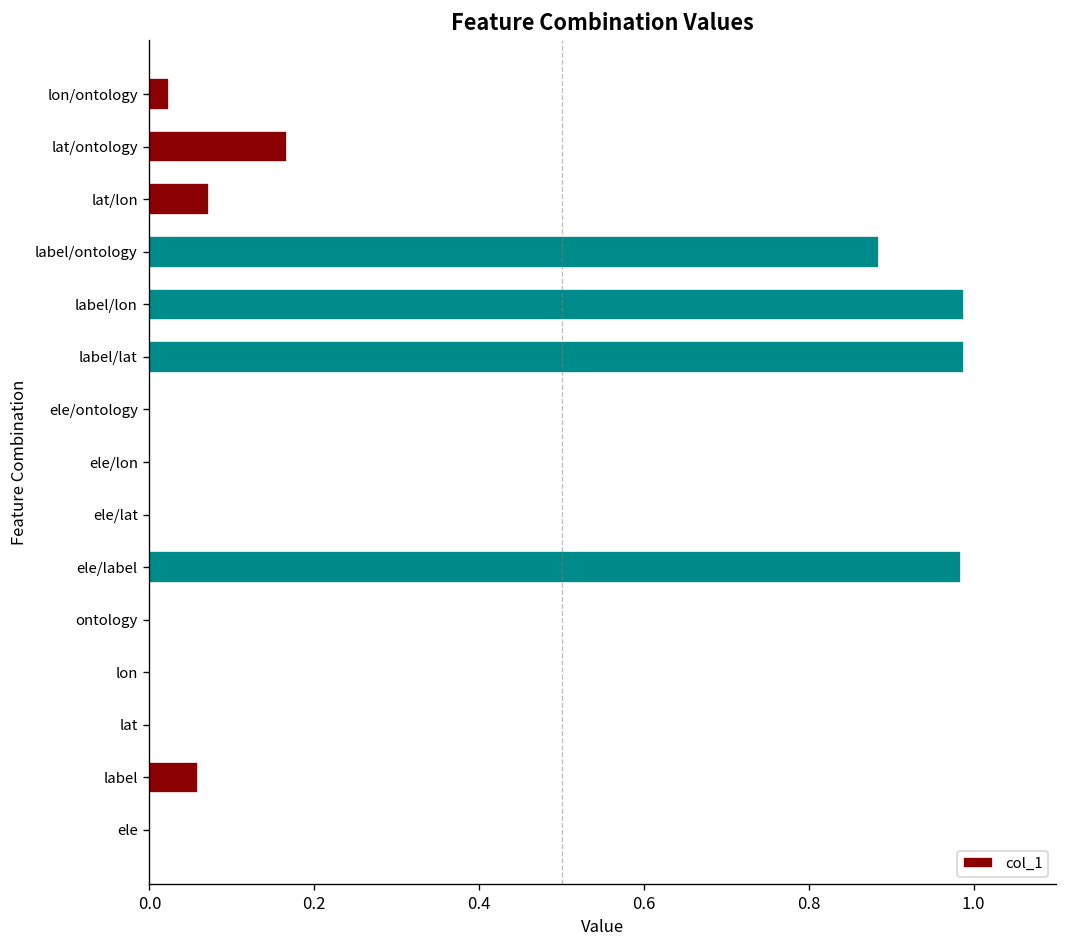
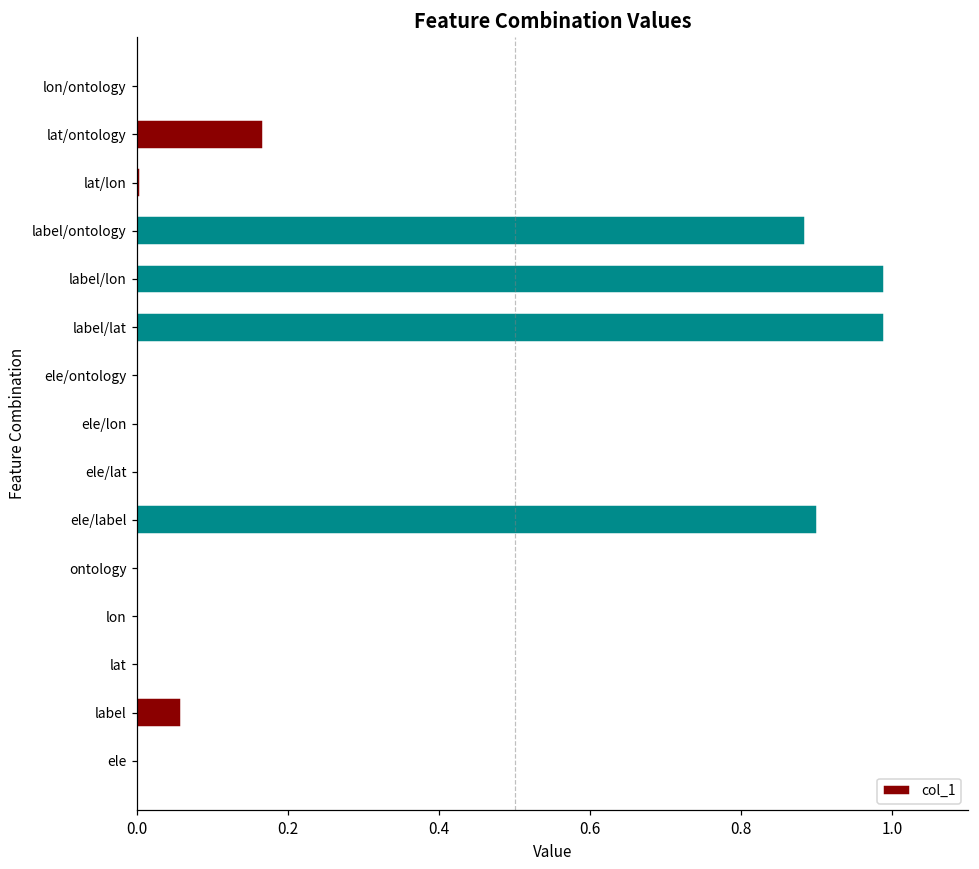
  {
-   "lon/ontology": 0.02,
+   "lon/ontology": 0.00,
    "lat/ontology": 0.17,
-   "lat/lon": 0.07,
+   "lat/lon": 0.00,
    "label/ontology": 0.88,
    "label/lon": 0.99,
    "label/lat": 0.99,
    "ele/ontology": 0.00,
    "ele/lon": 0.00,
    "ele/lat": 0.00,
-   "ele/label": 0.98,
+   "ele/label": 0.90,
    "ontology": 0.00,
    "lon": 0.00,
    "lat": 0.00,
    "label": 0.06,
    "ele": 0.00
  }
